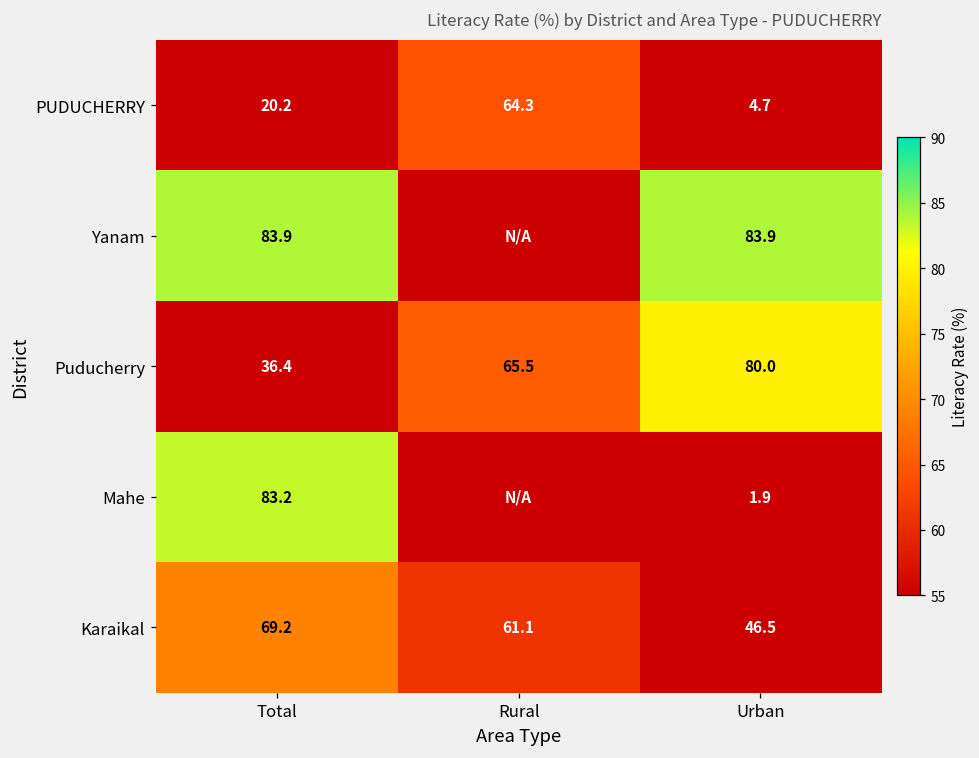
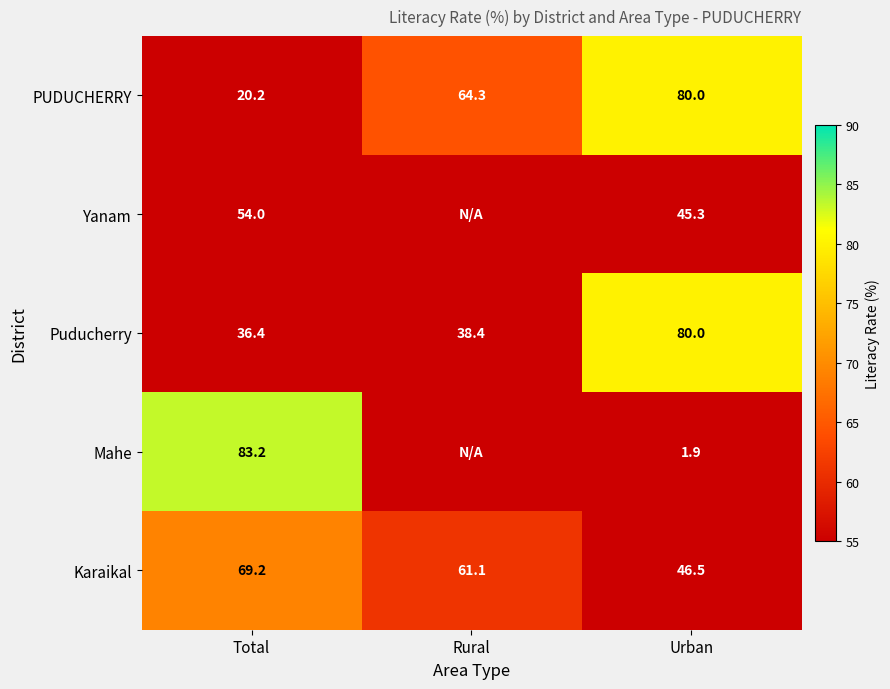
  {
    "PUDUCHERRY": {
      "Total": 20.2,
      "Rural": 64.3,
-     "Urban": 4.7
+     "Urban": 80.0
    },
    "Yanam": {
-     "Total": 83.9,
-     "Urban": 83.9
+     "Total": 54.0,
+     "Urban": 45.3
    },
    "Puducherry": {
      "Total": 36.4,
-     "Rural": 65.5,
+     "Rural": 38.4,
      "Urban": 80.0
    },
    "Mahe": {
      "Total": 83.2,
      "Urban": 1.9
    },
    "Karaikal": {
      "Total": 69.2,
      "Rural": 61.1,
      "Urban": 46.5
    }
  }
